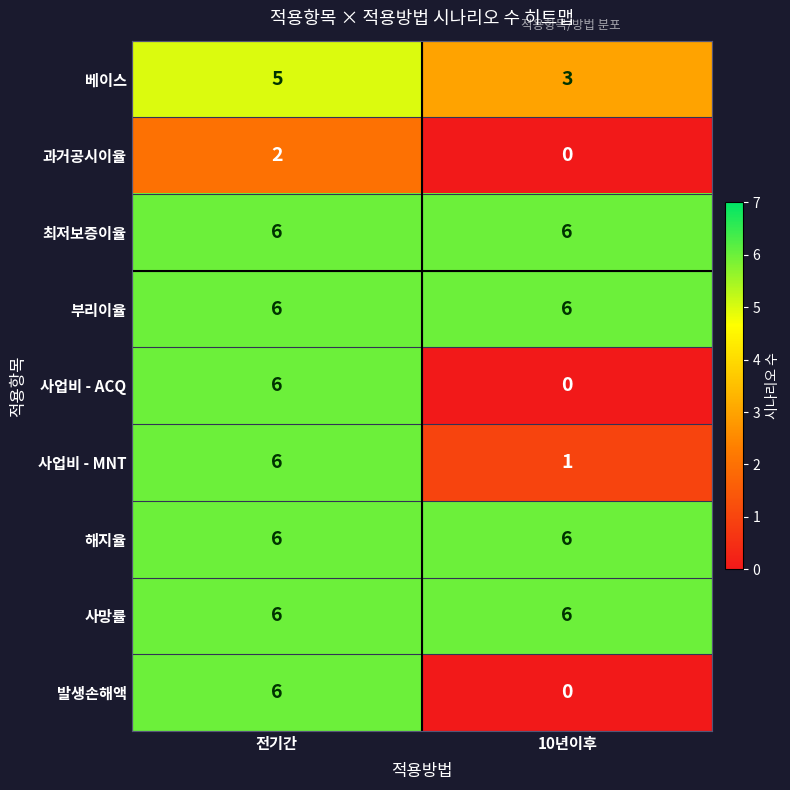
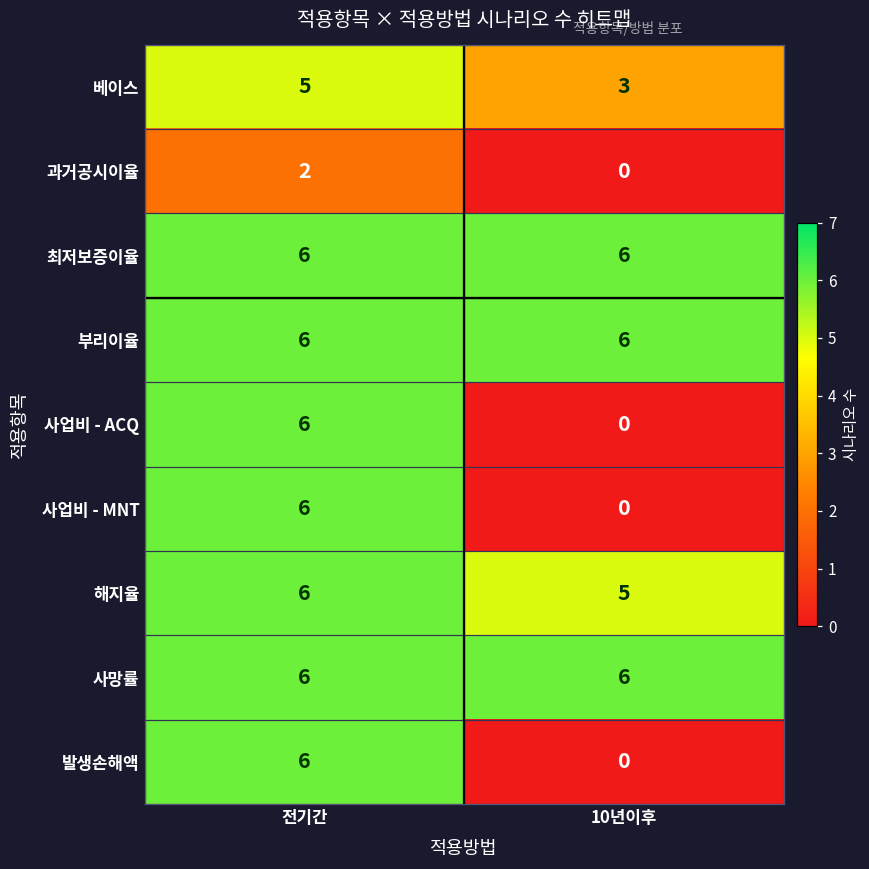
  {
    "베이스": {
      "전기간": 5,
      "10년이후": 3
    },
    "과거공시이율": {
      "전기간": 2,
      "10년이후": 0
    },
    "최저보증이율": {
      "전기간": 6,
      "10년이후": 6
    },
    "부리이율": {
      "전기간": 6,
      "10년이후": 6
    },
    "사업비 - ACQ": {
      "전기간": 6,
      "10년이후": 0
    },
    "사업비 - MNT": {
      "전기간": 6,
-     "10년이후": 1
+     "10년이후": 0
    },
    "해지율": {
      "전기간": 6,
-     "10년이후": 6
+     "10년이후": 5
    },
    "사망률": {
      "전기간": 6,
      "10년이후": 6
    },
    "발생손해액": {
      "전기간": 6,
      "10년이후": 0
    }
  }
